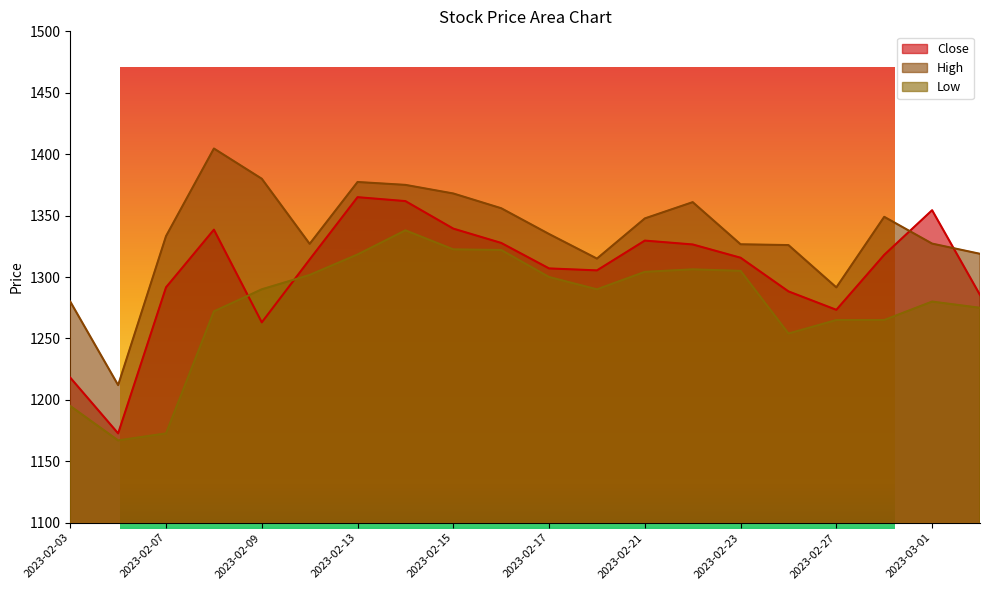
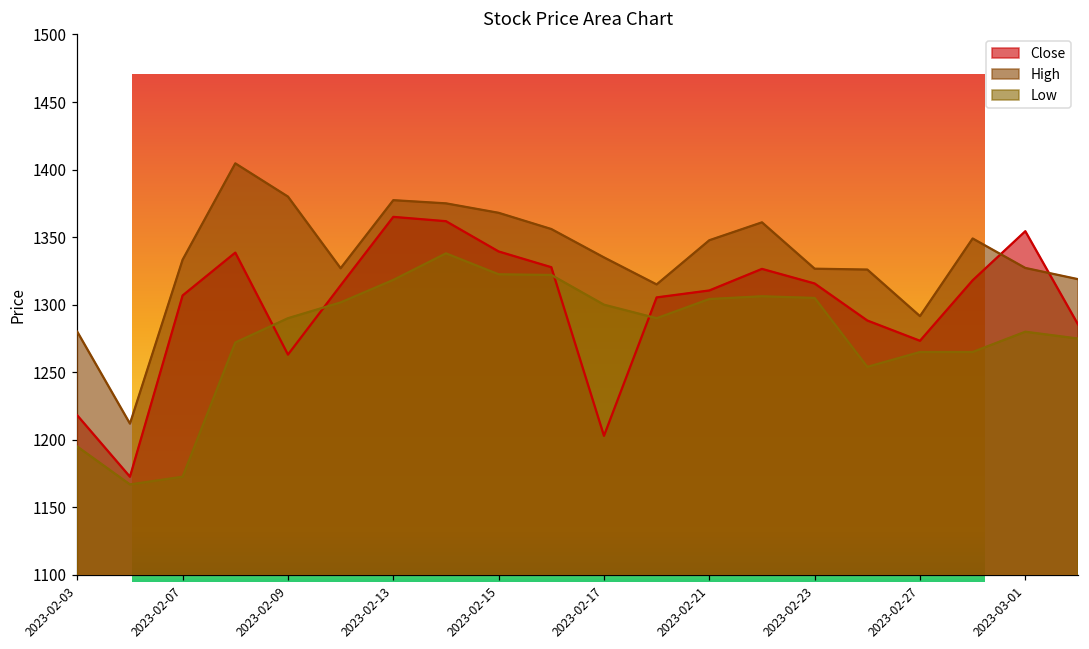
  {
    "Stock Price Area Chart": {
      "Close": {
        "2023-02-03": 1218,
-       "2023-02-07": 1292,
+       "2023-02-07": 1307,
        "2023-02-09": 1263,
        "2023-02-13": 1365,
        "2023-02-15": 1339,
-       "2023-02-17": 1307,
-       "2023-02-21": 1330,
+       "2023-02-17": 1203,
+       "2023-02-21": 1311,
        "2023-02-23": 1316,
        "2023-02-27": 1273,
        "2023-03-01": 1354
      }
    }
  }
